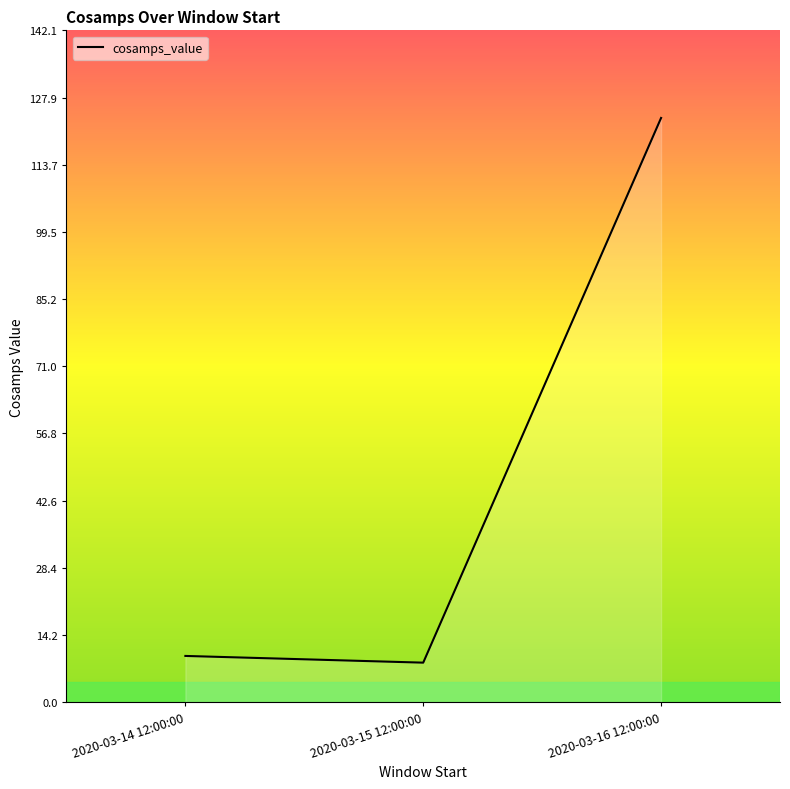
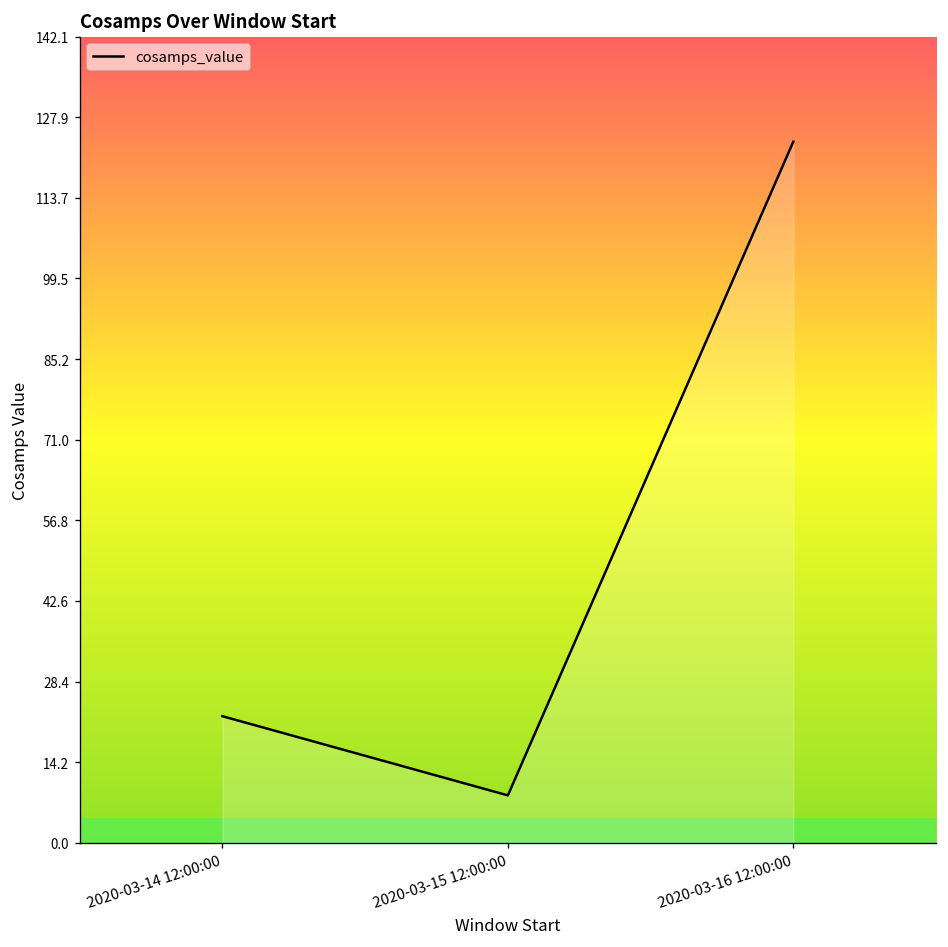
  {
-   "2020-03-14 12:00:00": 10,
+   "2020-03-14 12:00:00": 22,
    "2020-03-15 12:00:00": 8,
    "2020-03-16 12:00:00": 124
  }
